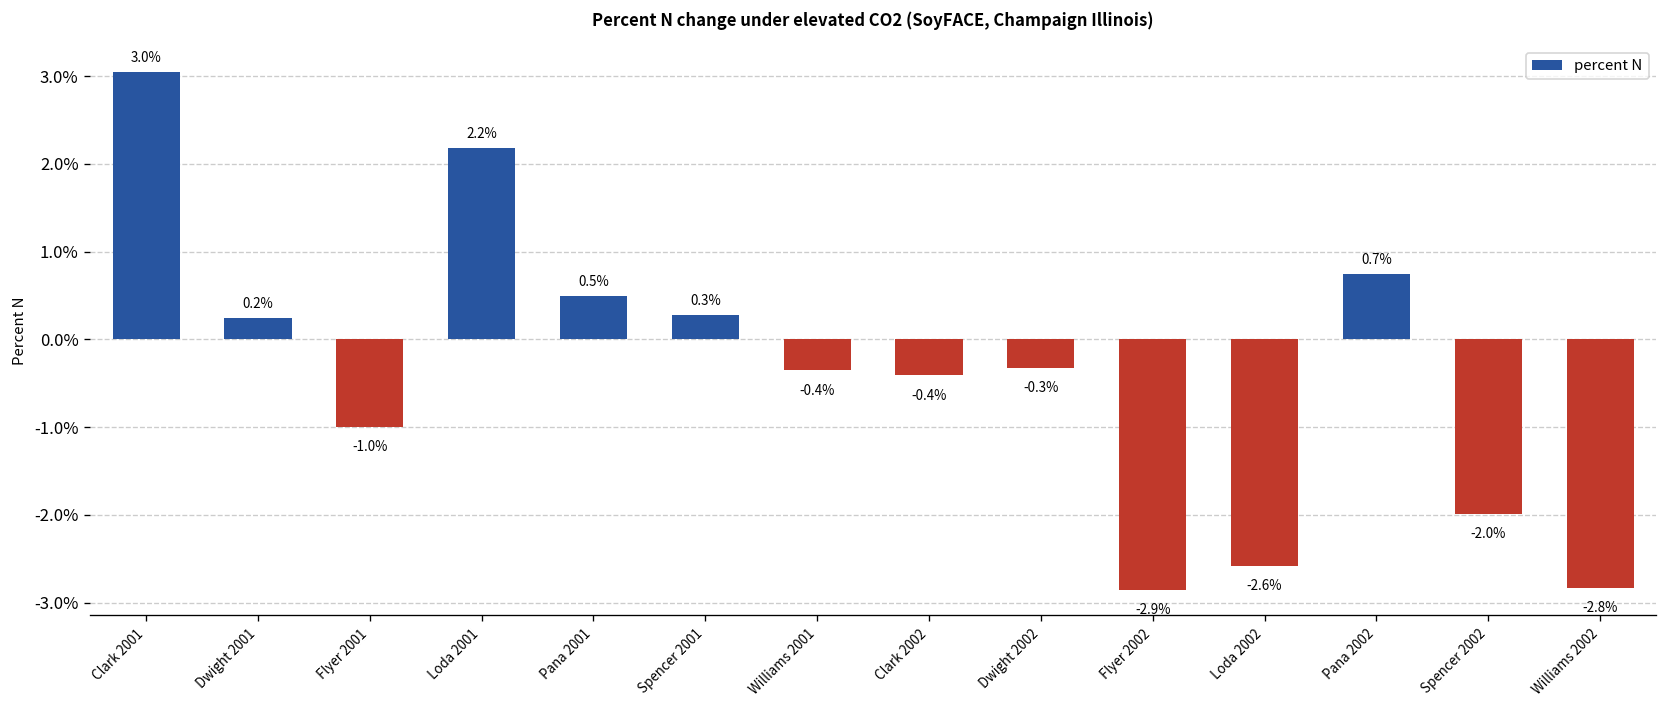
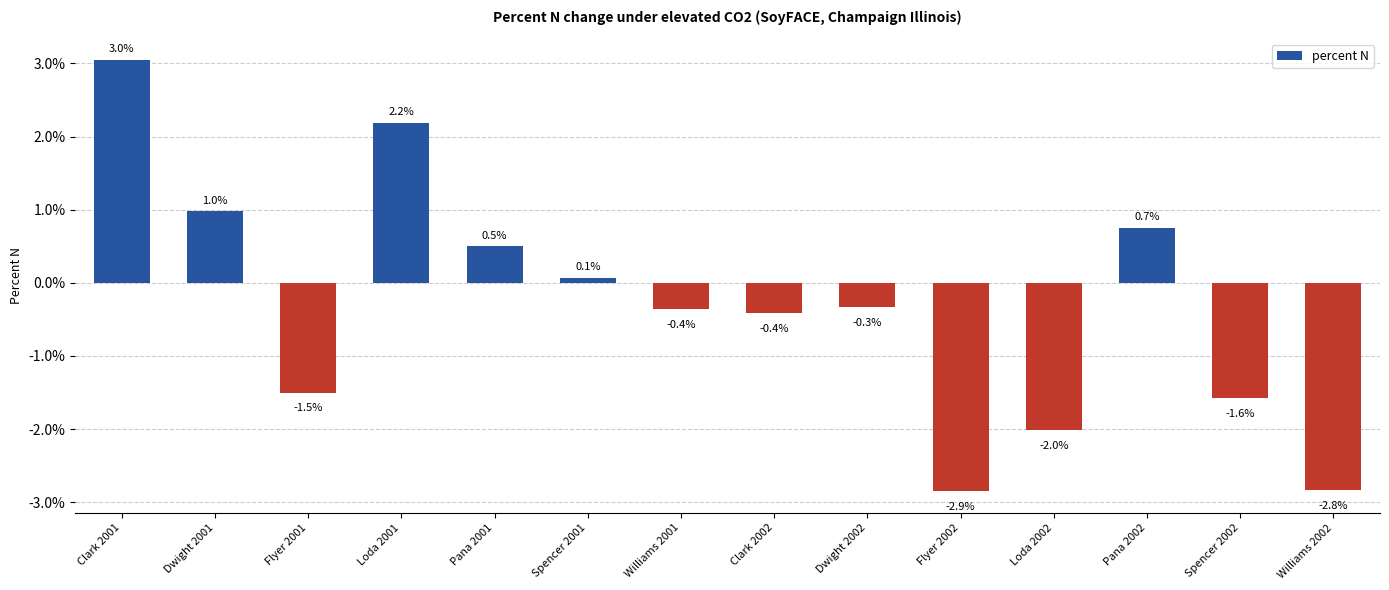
  {
    "Clark 2001": "3.0%",
-   "Dwight 2001": "0.2%",
-   "Flyer 2001": "-1.0%",
+   "Dwight 2001": "1.0%",
+   "Flyer 2001": "-1.5%",
    "Loda 2001": "2.2%",
    "Pana 2001": "0.5%",
-   "Spencer 2001": "0.3%",
+   "Spencer 2001": "0.1%",
    "Williams 2001": "-0.4%",
    "Clark 2002": "-0.4%",
    "Dwight 2002": "-0.3%",
    "Flyer 2002": "-2.9%",
-   "Loda 2002": "-2.6%",
+   "Loda 2002": "-2.0%",
    "Pana 2002": "0.7%",
-   "Spencer 2002": "-2.0%",
+   "Spencer 2002": "-1.6%",
    "Williams 2002": "-2.8%"
  }
